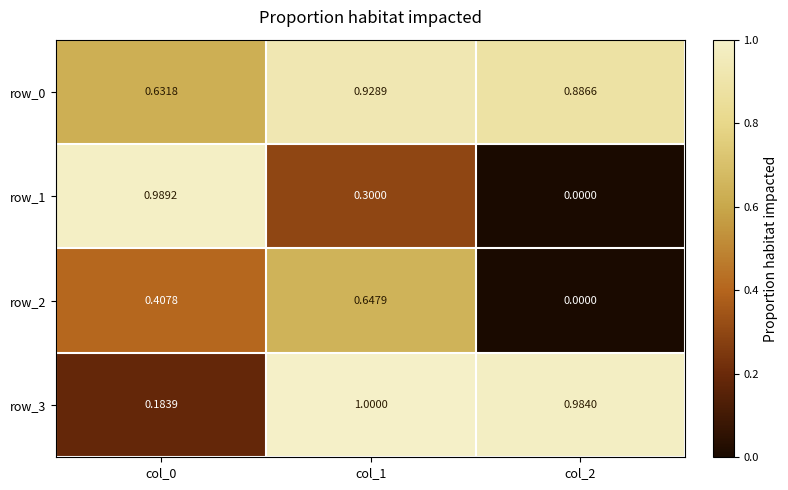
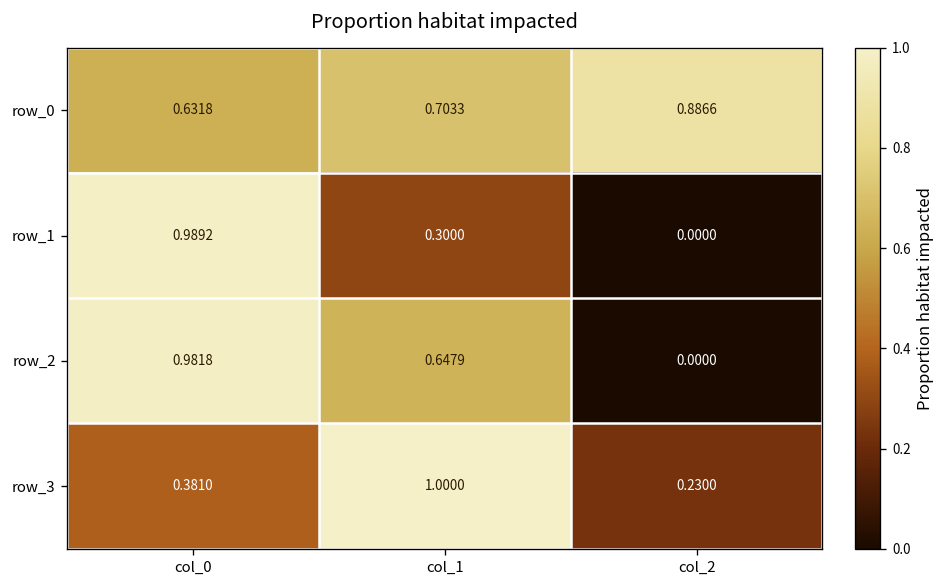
  {
    "row_0": {
      "col_0": 0.6318,
-     "col_1": 0.9289,
+     "col_1": 0.7033,
      "col_2": 0.8866
    },
    "row_1": {
      "col_0": 0.9892,
      "col_1": 0.3000,
      "col_2": 0.0000
    },
    "row_2": {
-     "col_0": 0.4078,
+     "col_0": 0.9818,
      "col_1": 0.6479,
      "col_2": 0.0000
    },
    "row_3": {
-     "col_0": 0.1839,
+     "col_0": 0.3810,
      "col_1": 1.0000,
-     "col_2": 0.9840
+     "col_2": 0.2300
    }
  }
